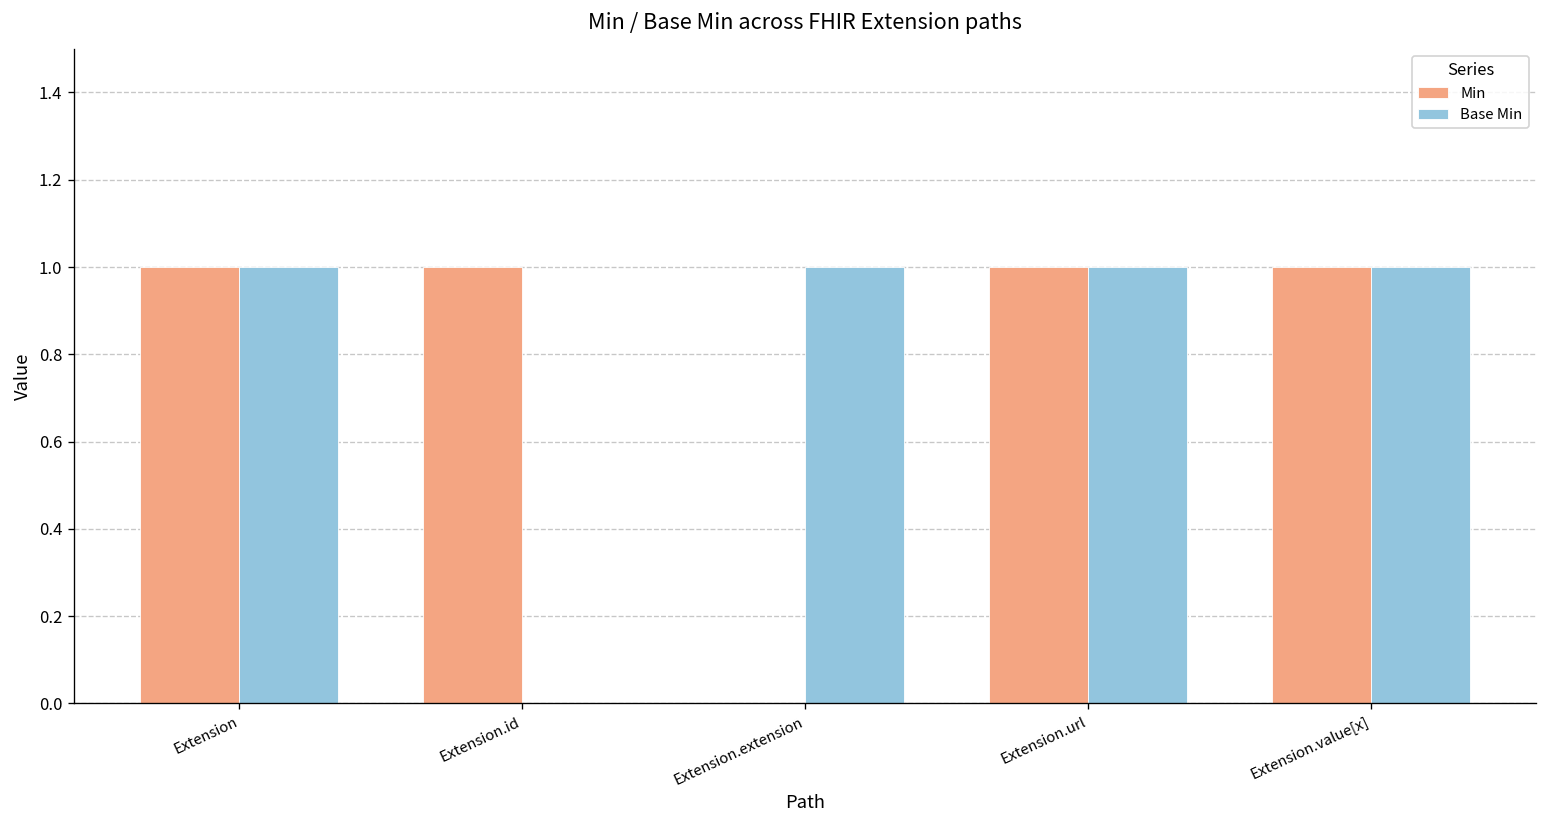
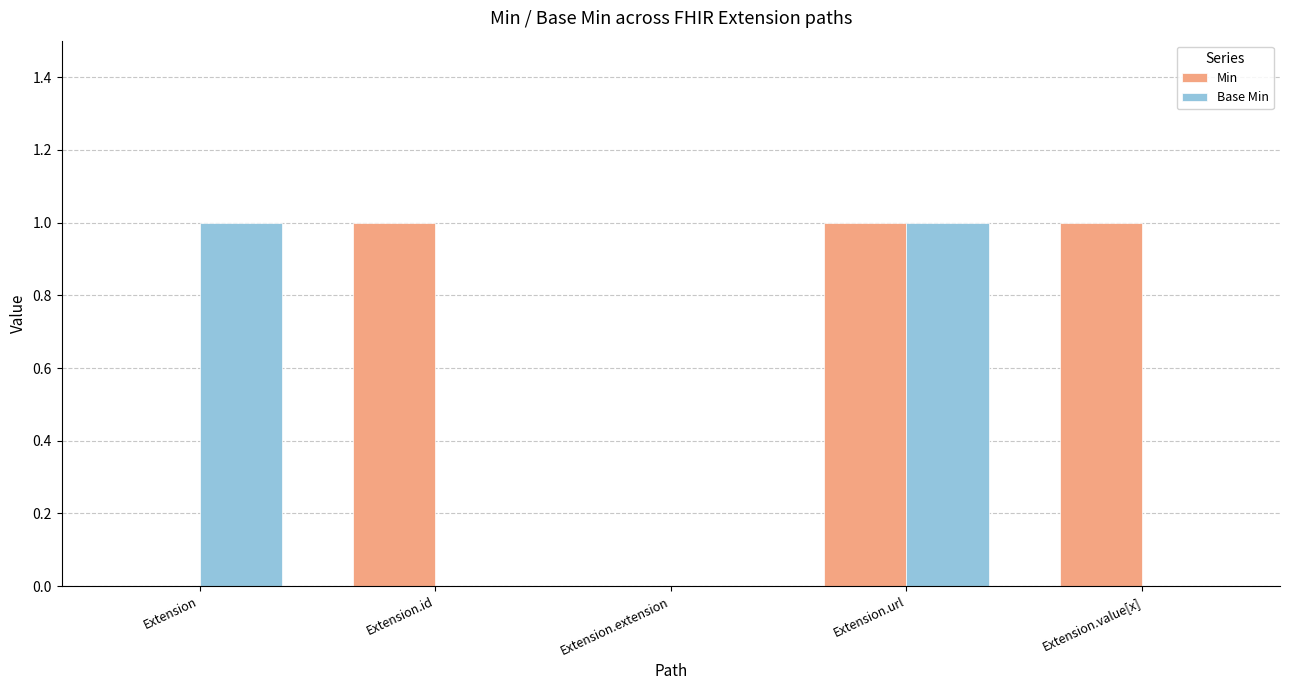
  {
    "Min": {
-     "Extension": 1,
+     "Extension": 0,
      "Extension.id": 1,
      "Extension.extension": 0,
      "Extension.url": 1,
      "Extension.value[x]": 1
    },
    "Base Min": {
      "Extension": 1,
      "Extension.id": 0,
-     "Extension.extension": 1,
+     "Extension.extension": 0,
      "Extension.url": 1,
-     "Extension.value[x]": 1
+     "Extension.value[x]": 0
    }
  }
